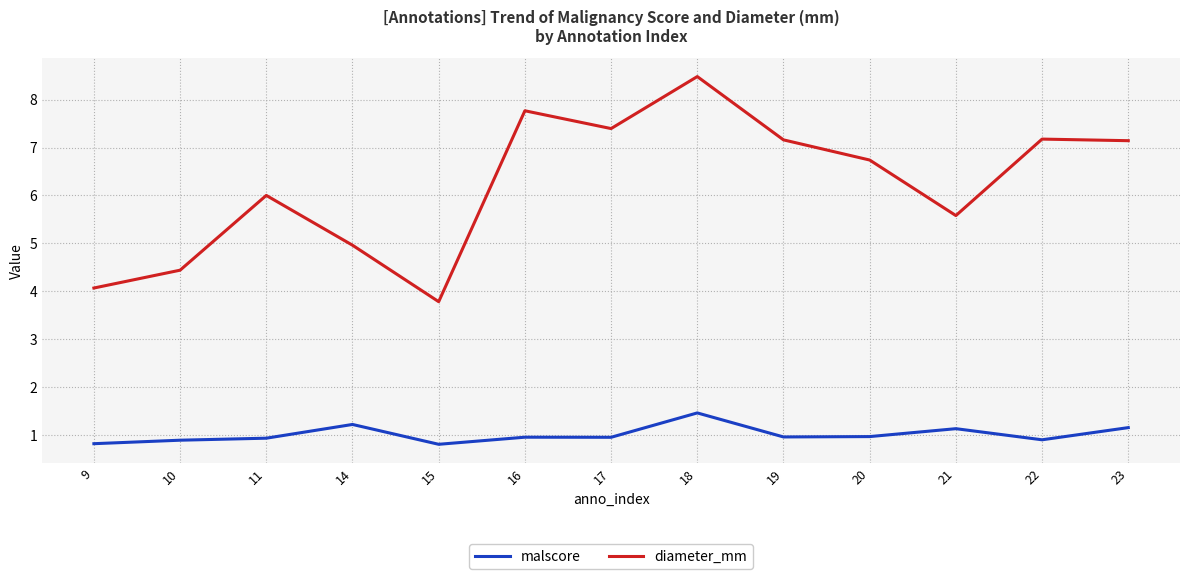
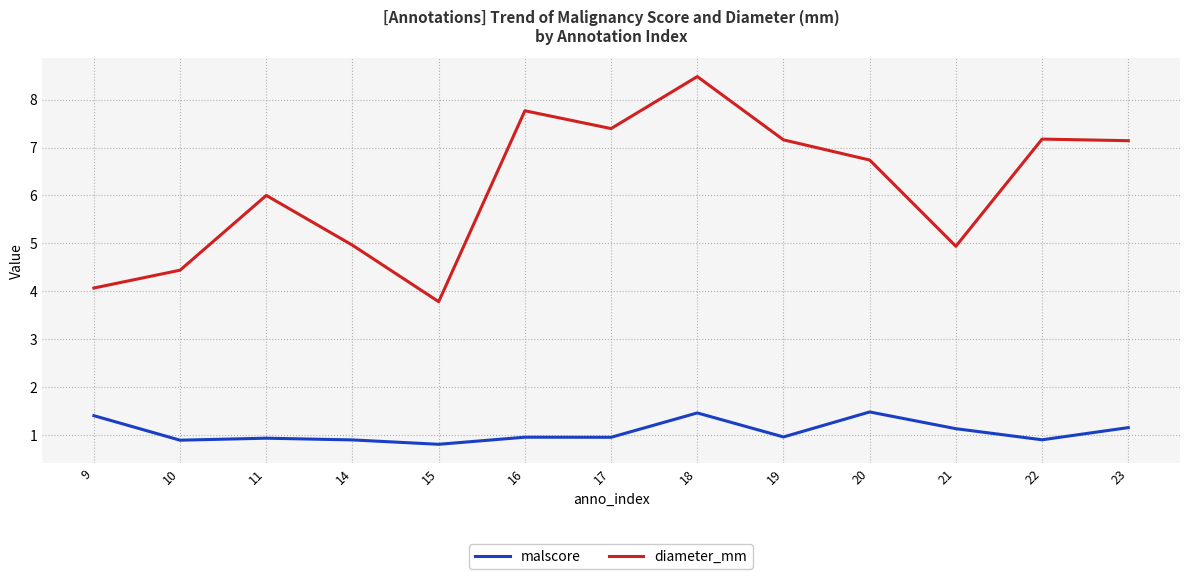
  {
    "malscore": {
-     "9": 0.8,
+     "9": 1.4,
      "10": 0.9,
      "11": 0.9,
-     "14": 1.2,
+     "14": 0.9,
      "15": 0.8,
      "16": 1.0,
      "17": 1.0,
      "18": 1.5,
      "19": 1.0,
-     "20": 1.0,
+     "20": 1.5,
      "21": 1.1,
      "22": 0.9,
      "23": 1.2
    },
    "diameter_mm": {
      "9": 4.1,
      "10": 4.4,
      "11": 6.0,
      "14": 5.0,
      "15": 3.8,
      "16": 7.8,
      "17": 7.4,
      "18": 8.5,
      "19": 7.2,
      "20": 6.7,
-     "21": 5.6,
+     "21": 4.9,
      "22": 7.2,
      "23": 7.1
    }
  }
